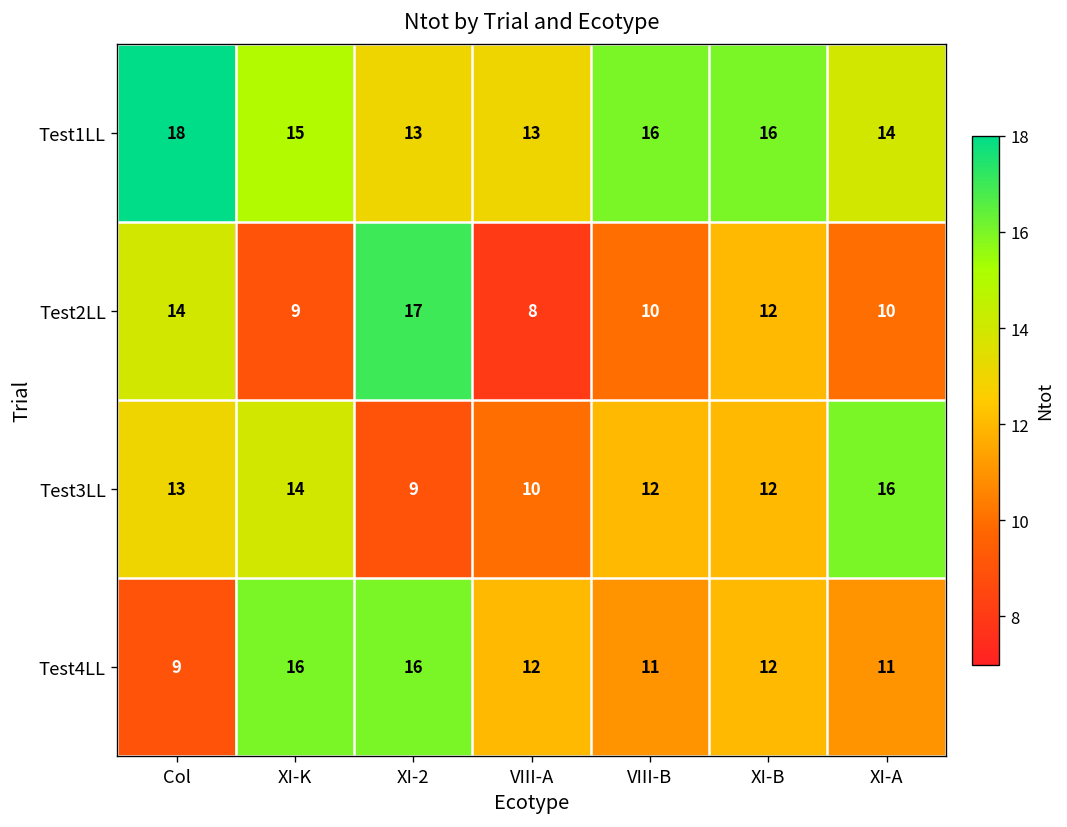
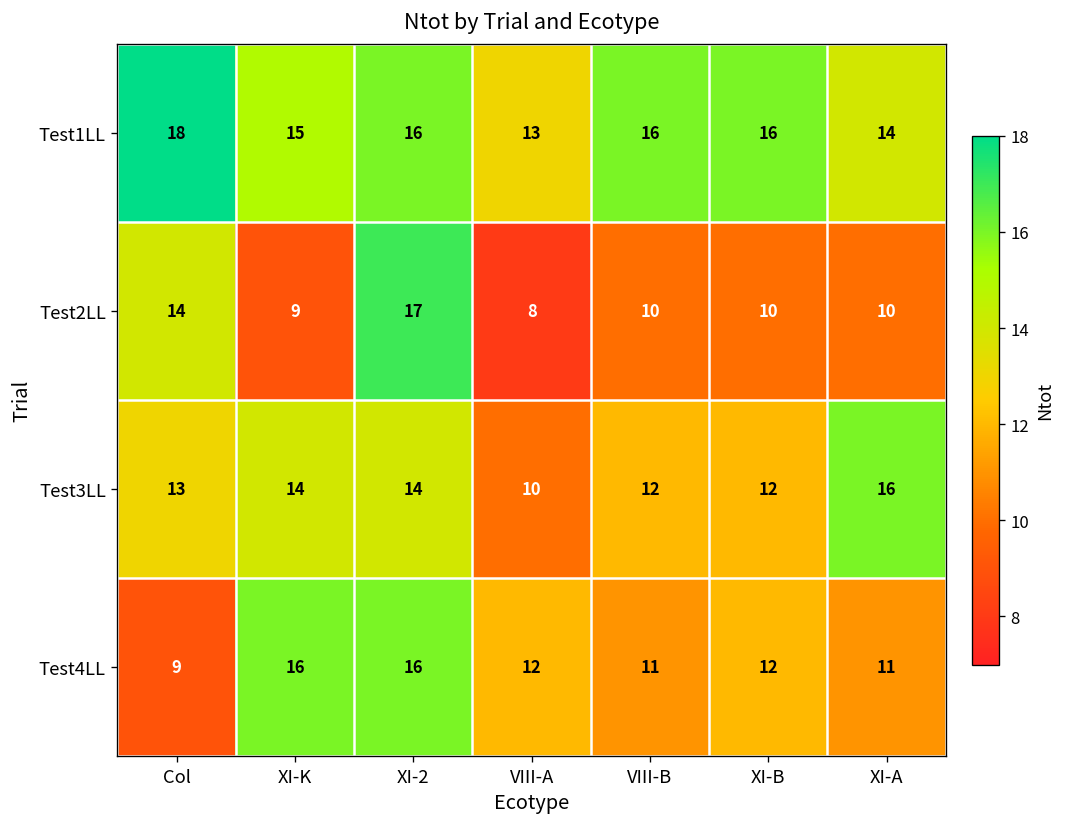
  {
    "Test1LL": {
      "Col": 18,
      "XI-K": 15,
-     "XI-2": 13,
+     "XI-2": 16,
      "VIII-A": 13,
      "VIII-B": 16,
      "XI-B": 16,
      "XI-A": 14
    },
    "Test2LL": {
      "Col": 14,
      "XI-K": 9,
      "XI-2": 17,
      "VIII-A": 8,
      "VIII-B": 10,
-     "XI-B": 12,
+     "XI-B": 10,
      "XI-A": 10
    },
    "Test3LL": {
      "Col": 13,
      "XI-K": 14,
-     "XI-2": 9,
+     "XI-2": 14,
      "VIII-A": 10,
      "VIII-B": 12,
      "XI-B": 12,
      "XI-A": 16
    },
    "Test4LL": {
      "Col": 9,
      "XI-K": 16,
      "XI-2": 16,
      "VIII-A": 12,
      "VIII-B": 11,
      "XI-B": 12,
      "XI-A": 11
    }
  }
